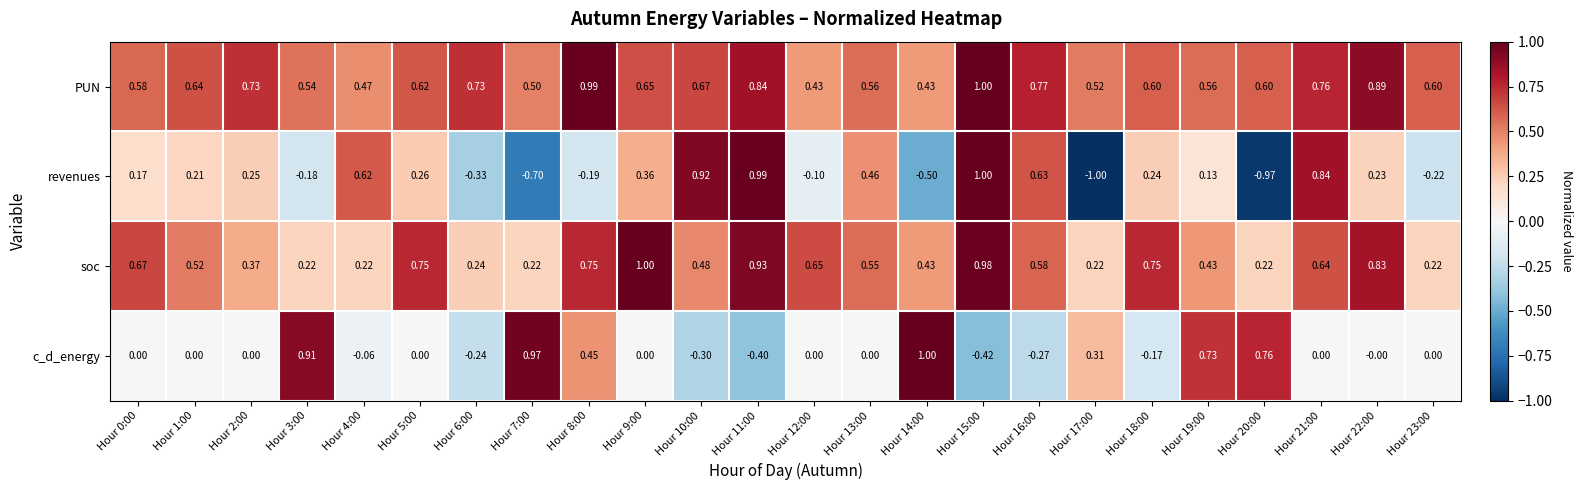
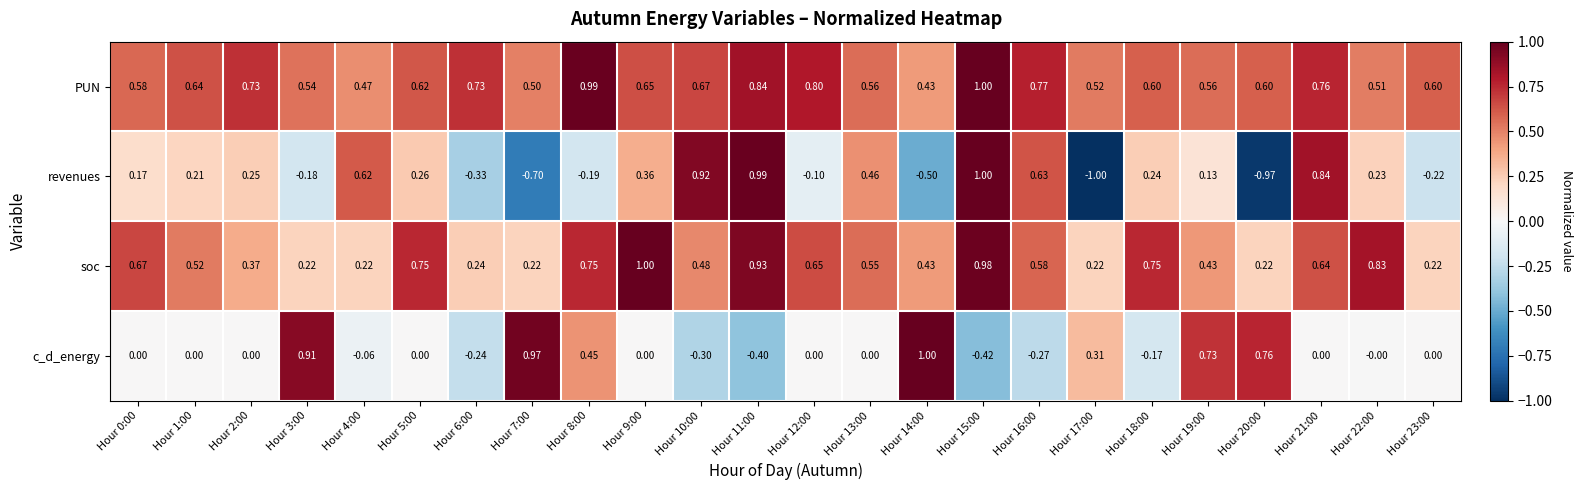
  {
    "PUN": {
      "Hour 0:00": 0.58,
      "Hour 1:00": 0.64,
      "Hour 2:00": 0.73,
      "Hour 3:00": 0.54,
      "Hour 4:00": 0.47,
      "Hour 5:00": 0.62,
      "Hour 6:00": 0.73,
      "Hour 7:00": 0.50,
      "Hour 8:00": 0.99,
      "Hour 9:00": 0.65,
      "Hour 10:00": 0.67,
      "Hour 11:00": 0.84,
-     "Hour 12:00": 0.43,
+     "Hour 12:00": 0.80,
      "Hour 13:00": 0.56,
      "Hour 14:00": 0.43,
      "Hour 15:00": 1.00,
      "Hour 16:00": 0.77,
      "Hour 17:00": 0.52,
      "Hour 18:00": 0.60,
      "Hour 19:00": 0.56,
      "Hour 20:00": 0.60,
      "Hour 21:00": 0.76,
-     "Hour 22:00": 0.89,
+     "Hour 22:00": 0.51,
      "Hour 23:00": 0.60
    },
    "revenues": {
      "Hour 0:00": 0.17,
      "Hour 1:00": 0.21,
      "Hour 2:00": 0.25,
      "Hour 3:00": -0.18,
      "Hour 4:00": 0.62,
      "Hour 5:00": 0.26,
      "Hour 6:00": -0.33,
      "Hour 7:00": -0.70,
      "Hour 8:00": -0.19,
      "Hour 9:00": 0.36,
      "Hour 10:00": 0.92,
      "Hour 11:00": 0.99,
      "Hour 12:00": -0.10,
      "Hour 13:00": 0.46,
      "Hour 14:00": -0.50,
      "Hour 15:00": 1.00,
      "Hour 16:00": 0.63,
      "Hour 17:00": -1.00,
      "Hour 18:00": 0.24,
      "Hour 19:00": 0.13,
      "Hour 20:00": -0.97,
      "Hour 21:00": 0.84,
      "Hour 22:00": 0.23,
      "Hour 23:00": -0.22
    },
    "soc": {
      "Hour 0:00": 0.67,
      "Hour 1:00": 0.52,
      "Hour 2:00": 0.37,
      "Hour 3:00": 0.22,
      "Hour 4:00": 0.22,
      "Hour 5:00": 0.75,
      "Hour 6:00": 0.24,
      "Hour 7:00": 0.22,
      "Hour 8:00": 0.75,
      "Hour 9:00": 1.00,
      "Hour 10:00": 0.48,
      "Hour 11:00": 0.93,
      "Hour 12:00": 0.65,
      "Hour 13:00": 0.55,
      "Hour 14:00": 0.43,
      "Hour 15:00": 0.98,
      "Hour 16:00": 0.58,
      "Hour 17:00": 0.22,
      "Hour 18:00": 0.75,
      "Hour 19:00": 0.43,
      "Hour 20:00": 0.22,
      "Hour 21:00": 0.64,
      "Hour 22:00": 0.83,
      "Hour 23:00": 0.22
    },
    "c_d_energy": {
      "Hour 0:00": 0.00,
      "Hour 1:00": 0.00,
      "Hour 2:00": 0.00,
      "Hour 3:00": 0.91,
      "Hour 4:00": -0.06,
      "Hour 5:00": 0.00,
      "Hour 6:00": -0.24,
      "Hour 7:00": 0.97,
      "Hour 8:00": 0.45,
      "Hour 9:00": 0.00,
      "Hour 10:00": -0.30,
      "Hour 11:00": -0.40,
      "Hour 12:00": 0.00,
      "Hour 13:00": 0.00,
      "Hour 14:00": 1.00,
      "Hour 15:00": -0.42,
      "Hour 16:00": -0.27,
      "Hour 17:00": 0.31,
      "Hour 18:00": -0.17,
      "Hour 19:00": 0.73,
      "Hour 20:00": 0.76,
      "Hour 21:00": 0.00,
      "Hour 22:00": -0.00,
      "Hour 23:00": 0.00
    }
  }
